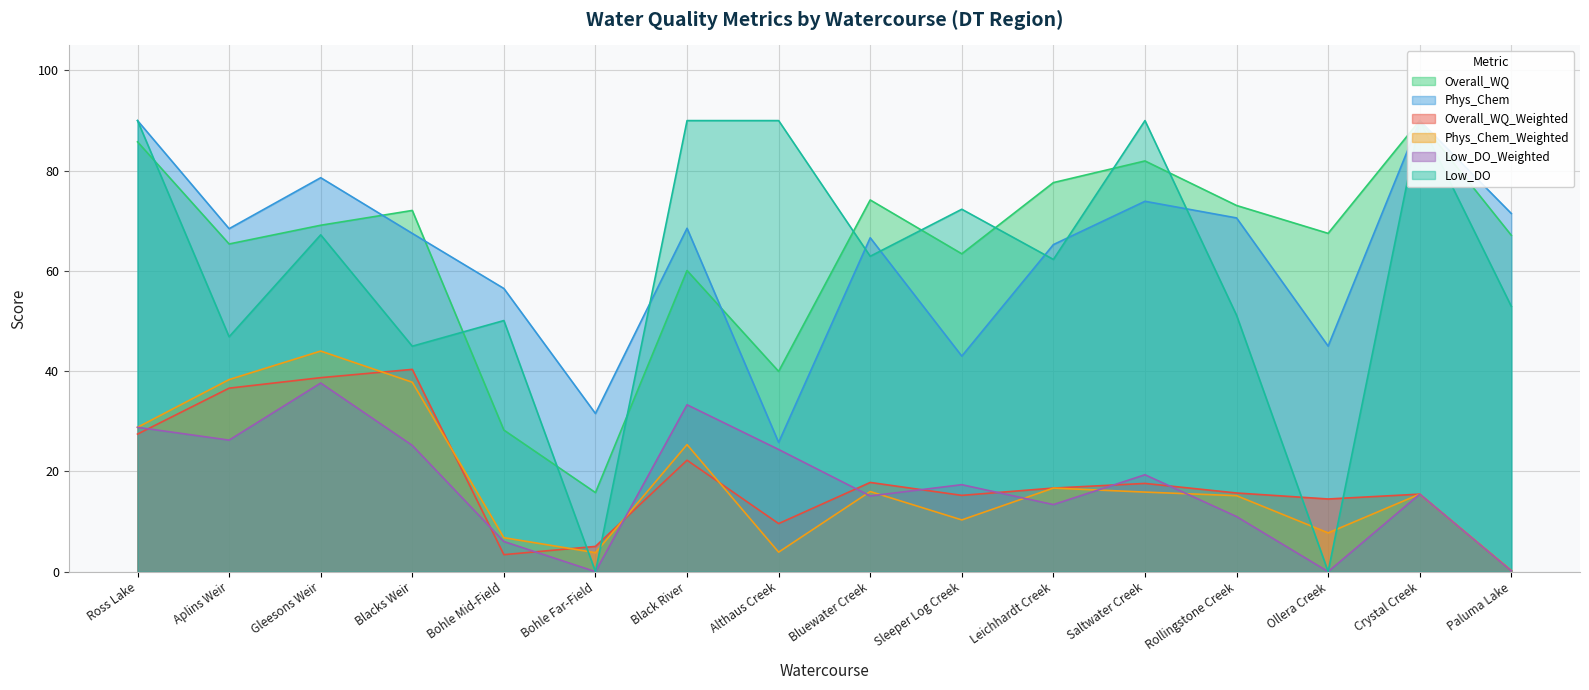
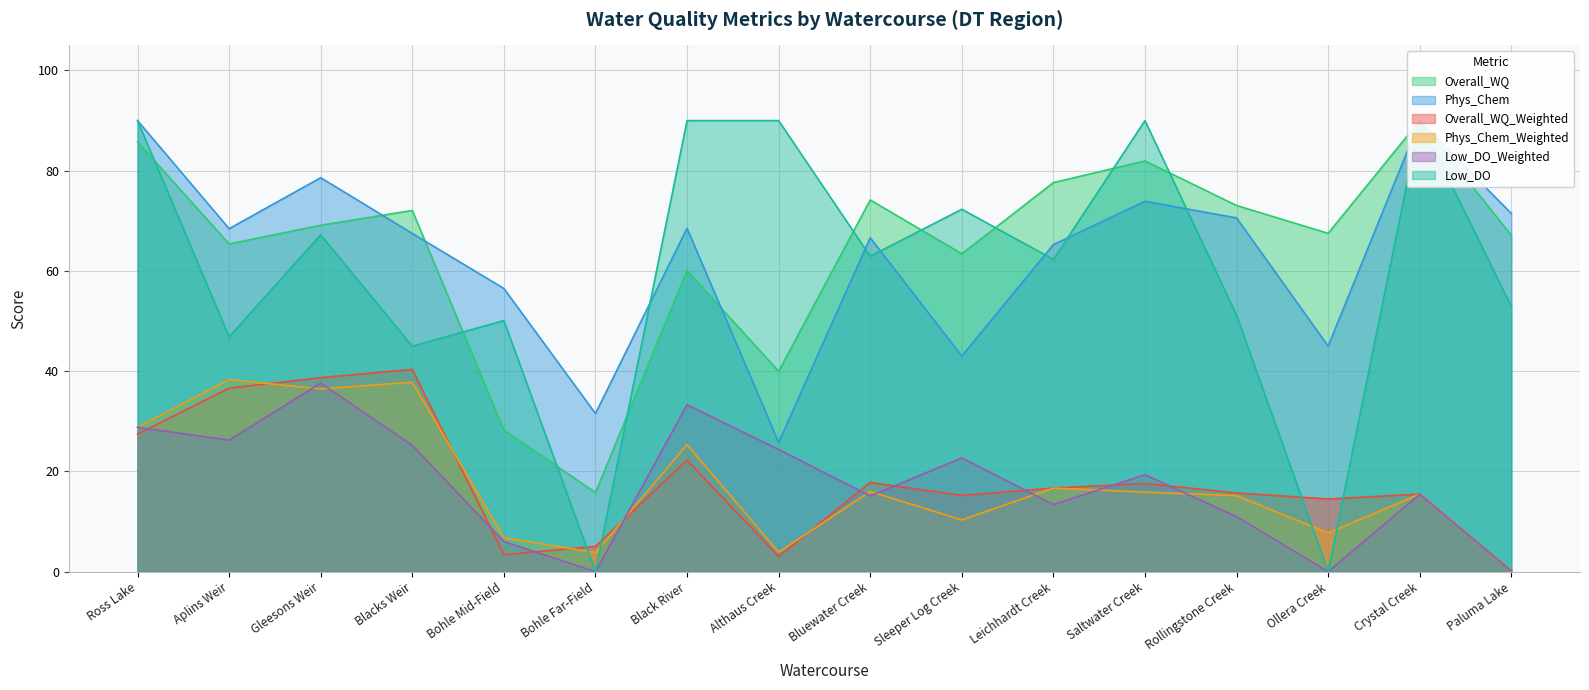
  {
    "Overall_WQ_Weighted": {
      "Ross Lake": 27,
      "Aplins Weir": 37,
      "Gleesons Weir": 39,
      "Blacks Weir": 40,
      "Bohle Mid-Field": 3,
      "Bohle Far-Field": 5,
      "Black River": 22,
-     "Althaus Creek": 10,
+     "Althaus Creek": 3,
      "Bluewater Creek": 18,
      "Sleeper Log Creek": 15,
      "Saltwater Creek": 18,
      "Rollingstone Creek": 16,
      "Ollera Creek": 15
    },
    "Phys_Chem_Weighted": {
      "Aplins Weir": 38,
-     "Gleesons Weir": 44,
+     "Gleesons Weir": 36,
      "Blacks Weir": 38,
      "Bohle Mid-Field": 7,
      "Bohle Far-Field": 4,
      "Black River": 25,
      "Althaus Creek": 4,
      "Bluewater Creek": 16,
      "Sleeper Log Creek": 10,
      "Saltwater Creek": 16,
      "Rollingstone Creek": 15,
      "Ollera Creek": 8
    },
    "Low_DO_Weighted": {
      "Aplins Weir": 26,
      "Gleesons Weir": 38,
      "Blacks Weir": 25,
      "Bohle Mid-Field": 6,
      "Black River": 33,
      "Althaus Creek": 24,
      "Bluewater Creek": 15,
-     "Sleeper Log Creek": 17,
+     "Sleeper Log Creek": 23,
      "Leichhardt Creek": 13,
      "Saltwater Creek": 19,
      "Rollingstone Creek": 11
    }
  }
